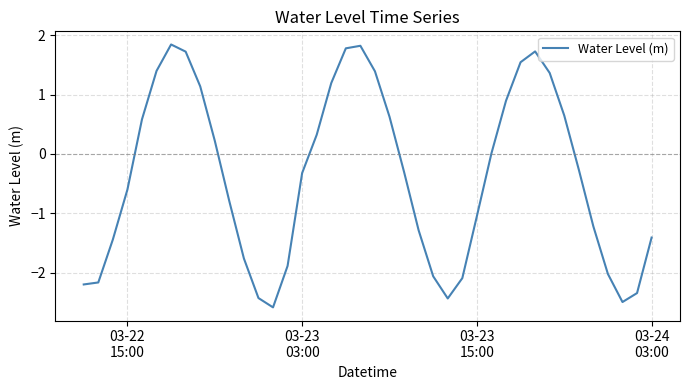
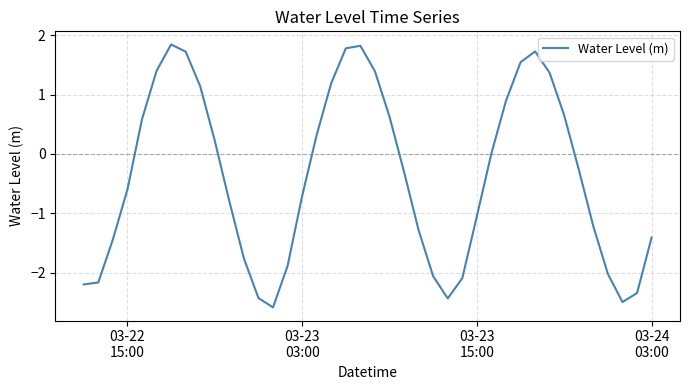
  {
    "03-22 15:00": -0.6,
-   "03-23 03:00": -0.3,
+   "03-23 03:00": -0.7,
    "03-23 15:00": -1.0,
    "03-24 03:00": -1.4
  }
